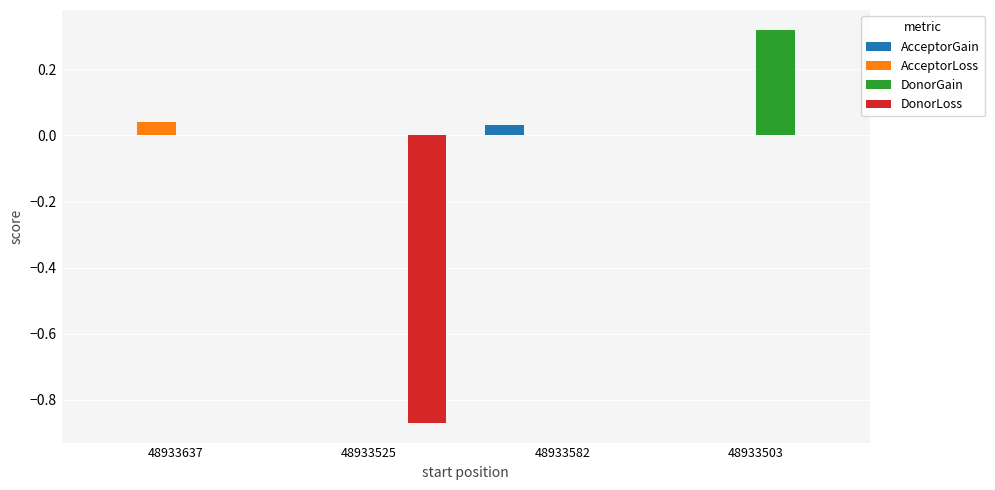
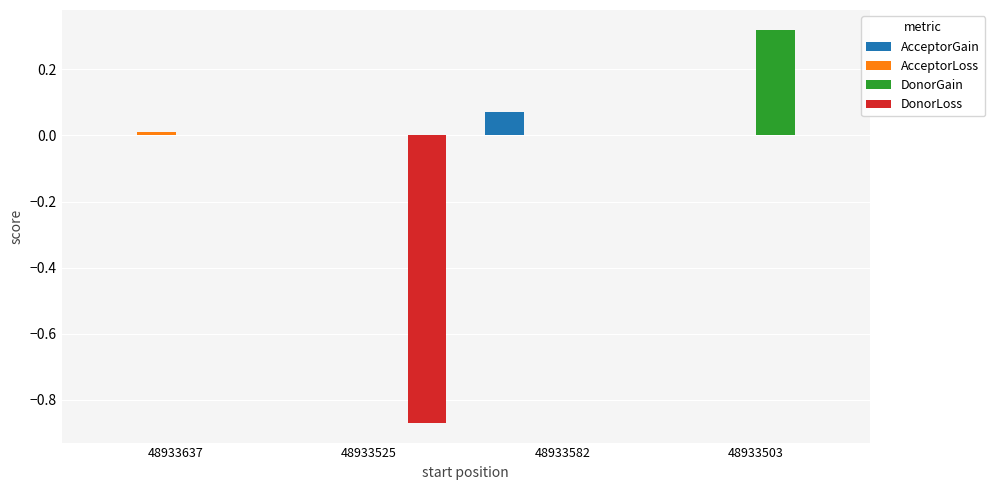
  {
    "AcceptorGain": {
      "48933637": 0.00,
      "48933525": 0.00,
-     "48933582": 0.03,
+     "48933582": 0.07,
      "48933503": 0.00
    },
    "AcceptorLoss": {
-     "48933637": 0.04,
+     "48933637": 0.01,
      "48933525": 0.00,
      "48933582": 0.00,
      "48933503": 0.00
    },
    "DonorGain": {
      "48933637": 0.00,
      "48933525": 0.00,
      "48933582": 0.00,
      "48933503": 0.32
    },
    "DonorLoss": {
      "48933637": 0.00,
      "48933525": -0.87,
      "48933582": 0.00,
      "48933503": 0.00
    }
  }
